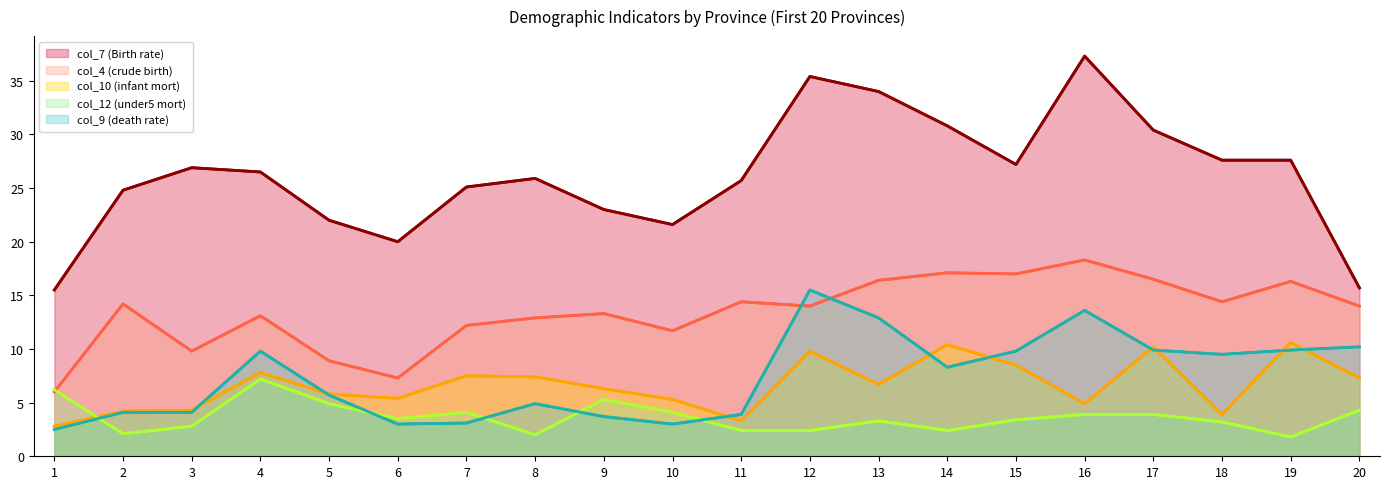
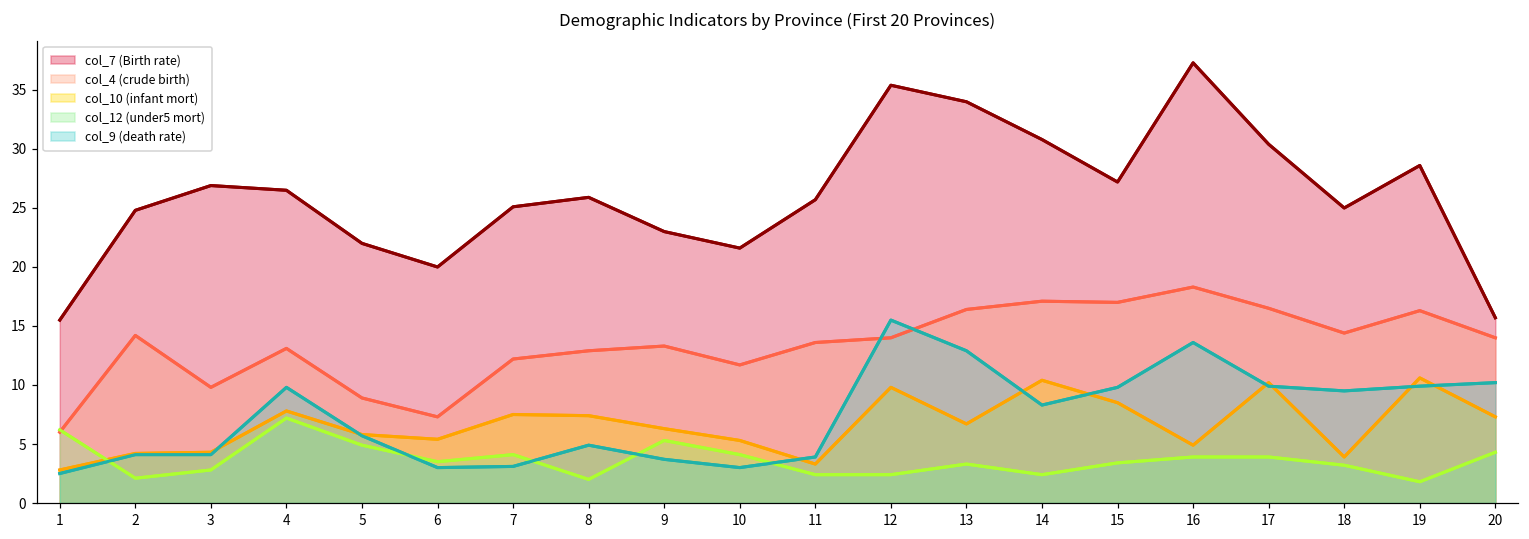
  {
    "col_7 (Birth rate)": {
      "1": 15.5,
      "2": 24.8,
      "3": 26.9,
      "4": 26.5,
      "5": 22.0,
      "6": 20.0,
      "7": 25.1,
      "8": 25.9,
      "9": 23.0,
      "10": 21.6,
      "11": 25.7,
      "12": 35.4,
      "13": 34.0,
      "14": 30.8,
      "15": 27.2,
      "16": 37.3,
      "17": 30.4,
-     "18": 27.6,
-     "19": 27.6,
+     "18": 25.0,
+     "19": 28.6,
      "20": 15.7
    },
    "col_4 (crude birth)": {
      "2": 14.2,
      "3": 9.8,
      "4": 13.1,
      "5": 8.9,
      "6": 7.3,
      "7": 12.2,
      "8": 12.9,
      "9": 13.3,
      "10": 11.7,
-     "11": 14.4,
+     "11": 13.6,
      "12": 14.0,
      "13": 16.4,
      "14": 17.1,
      "15": 17.0,
      "16": 18.3,
      "17": 16.5,
      "18": 14.4,
      "19": 16.3,
      "20": 14.0
    },
    "col_10 (infant mort)": {
      "1": 2.8,
      "4": 7.8,
      "6": 5.4,
      "7": 7.5,
      "8": 7.4,
      "9": 6.3,
      "10": 5.3,
      "11": 3.3,
      "12": 9.8,
      "13": 6.7,
      "14": 10.4,
      "15": 8.5,
      "16": 4.9,
      "17": 10.2,
      "18": 3.9,
      "19": 10.6,
      "20": 7.3
    }
  }
